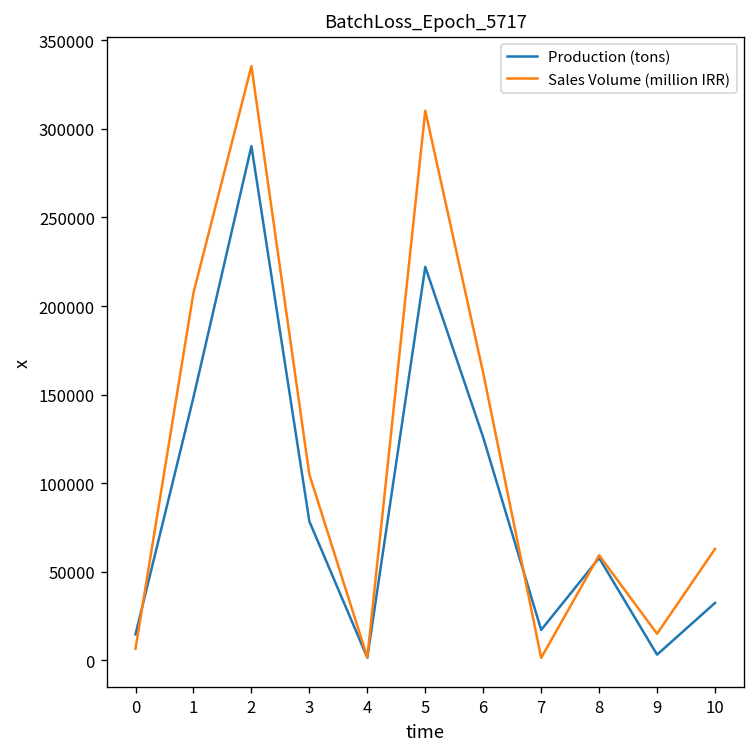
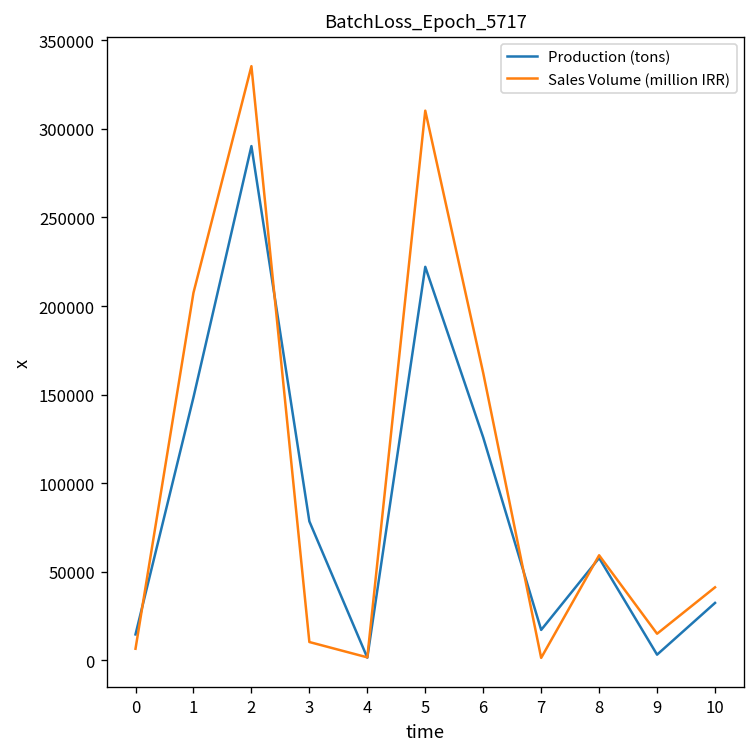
  {
    "Production (tons)": {
      "0": 15000,
      "1": 148000,
      "2": 290000,
      "3": 78000,
      "5": 222000,
      "6": 126000,
      "7": 17000,
      "9": 3000,
      "10": 32000
    },
    "Sales Volume (million IRR)": {
      "0": 7000,
      "1": 207000,
      "2": 335000,
-     "3": 105000,
+     "3": 10000,
      "5": 310000,
      "6": 162000,
      "7": 1000,
      "9": 15000,
-     "10": 63000
+     "10": 41000
    }
  }
